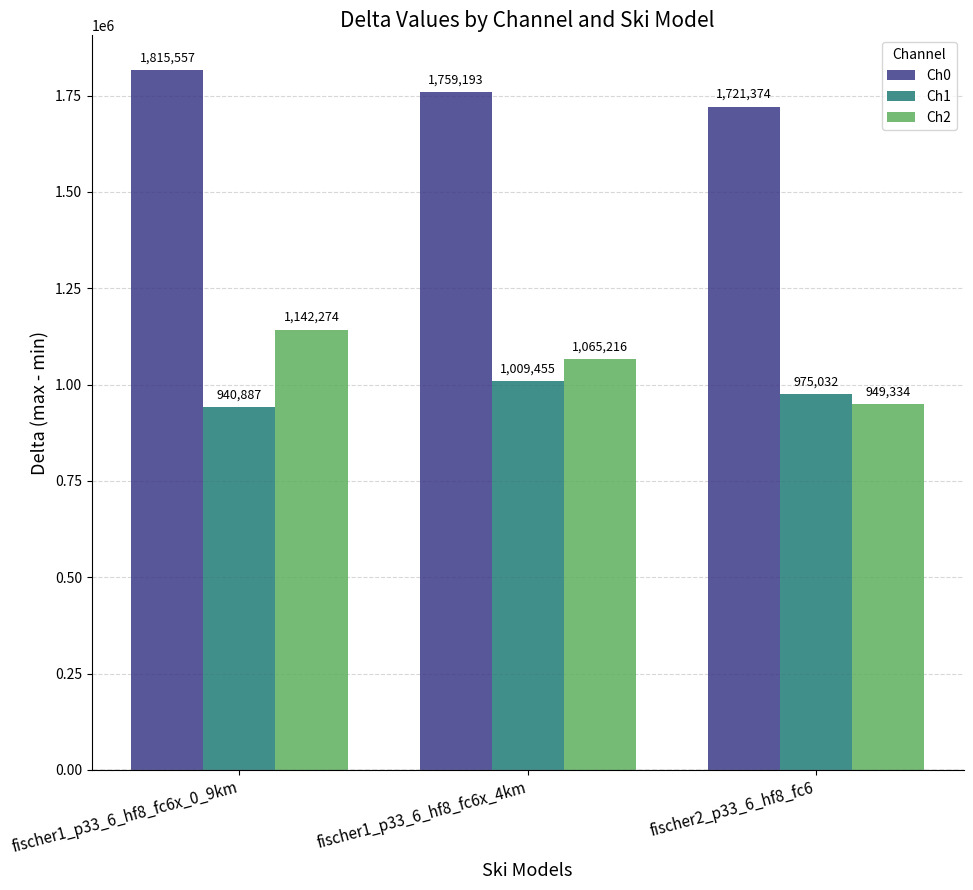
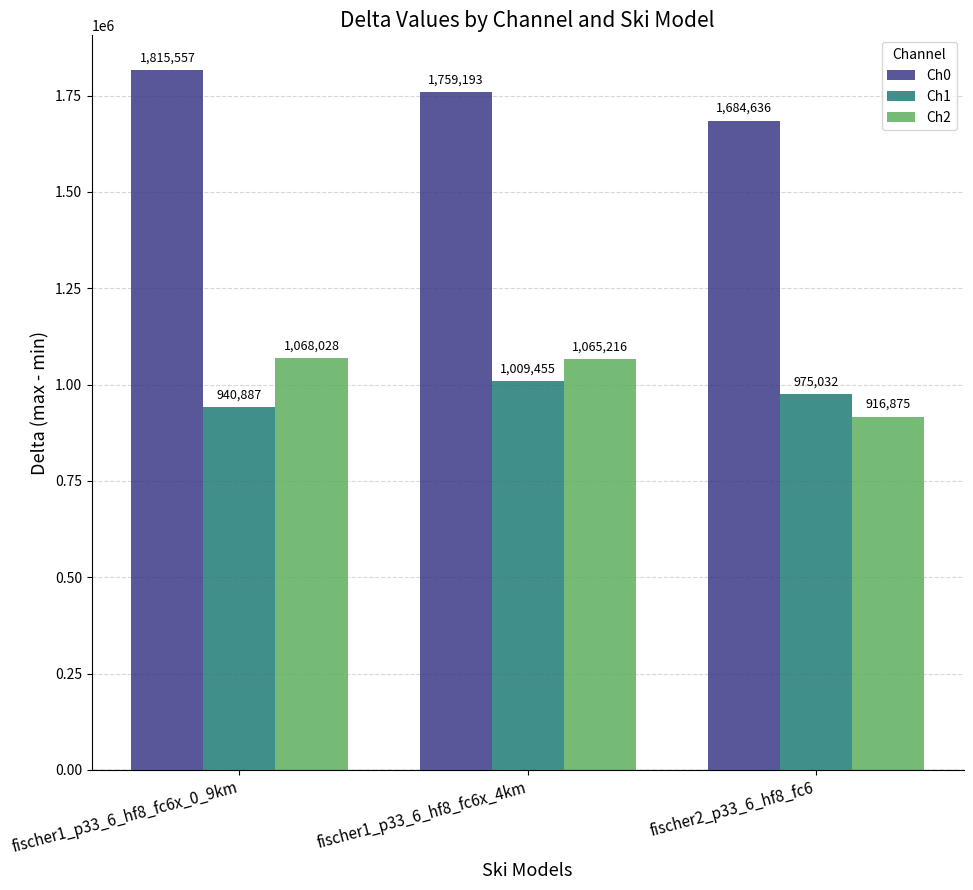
  {
    "Ch0": {
      "fischer1_p33_6_hf8_fc6x_0_9km": "1,815,557",
      "fischer1_p33_6_hf8_fc6x_4km": "1,759,193",
-     "fischer2_p33_6_hf8_fc6": "1,721,374"
+     "fischer2_p33_6_hf8_fc6": "1,684,636"
    },
    "Ch1": {
      "fischer1_p33_6_hf8_fc6x_0_9km": "940,887",
      "fischer1_p33_6_hf8_fc6x_4km": "1,009,455",
      "fischer2_p33_6_hf8_fc6": "975,032"
    },
    "Ch2": {
-     "fischer1_p33_6_hf8_fc6x_0_9km": "1,142,274",
+     "fischer1_p33_6_hf8_fc6x_0_9km": "1,068,028",
      "fischer1_p33_6_hf8_fc6x_4km": "1,065,216",
-     "fischer2_p33_6_hf8_fc6": "949,334"
+     "fischer2_p33_6_hf8_fc6": "916,875"
    }
  }
